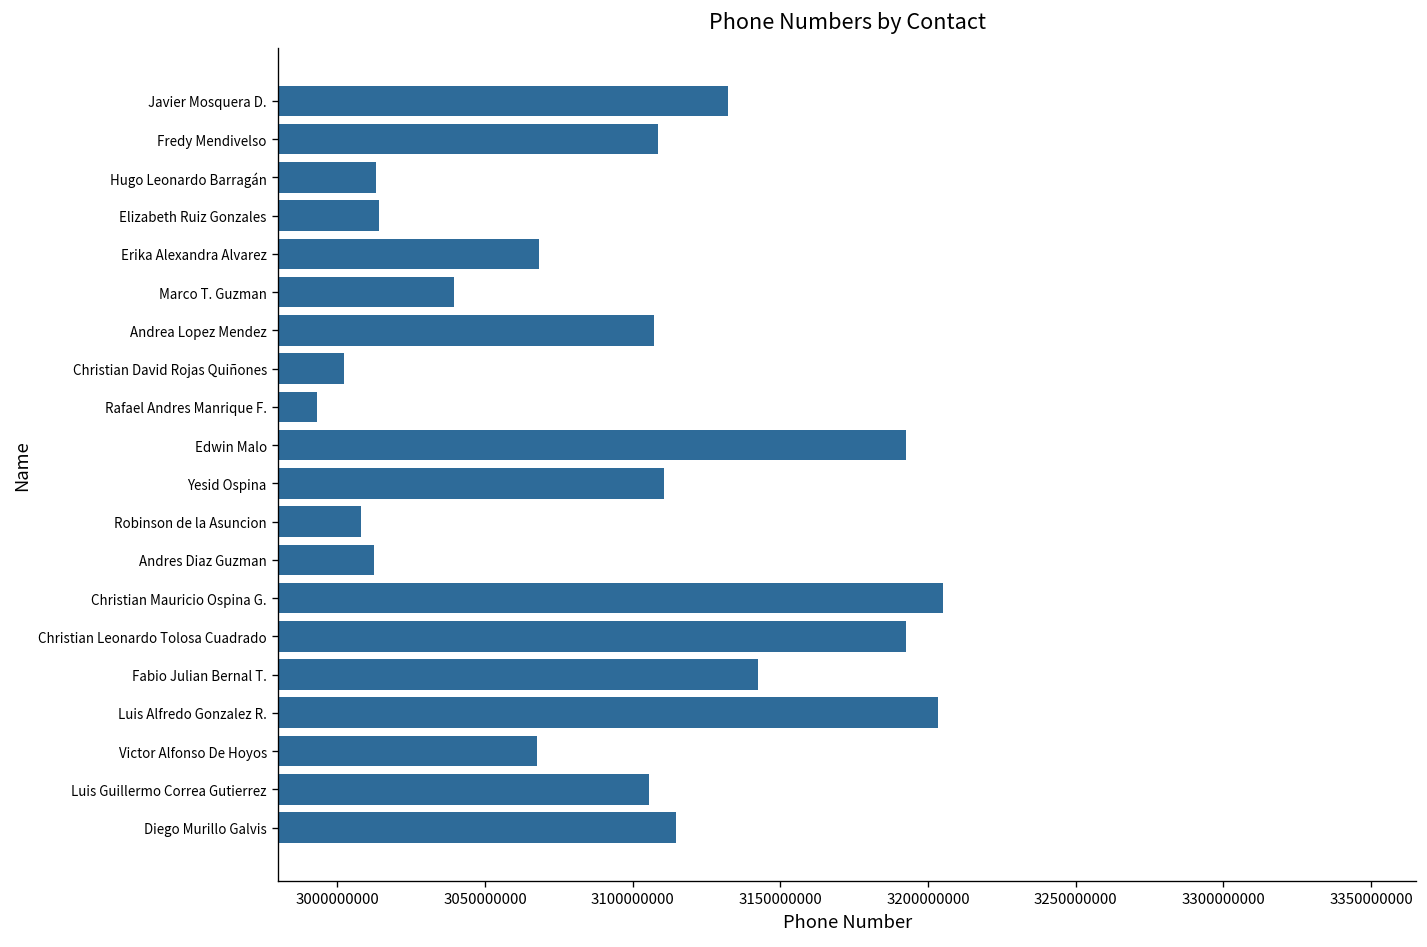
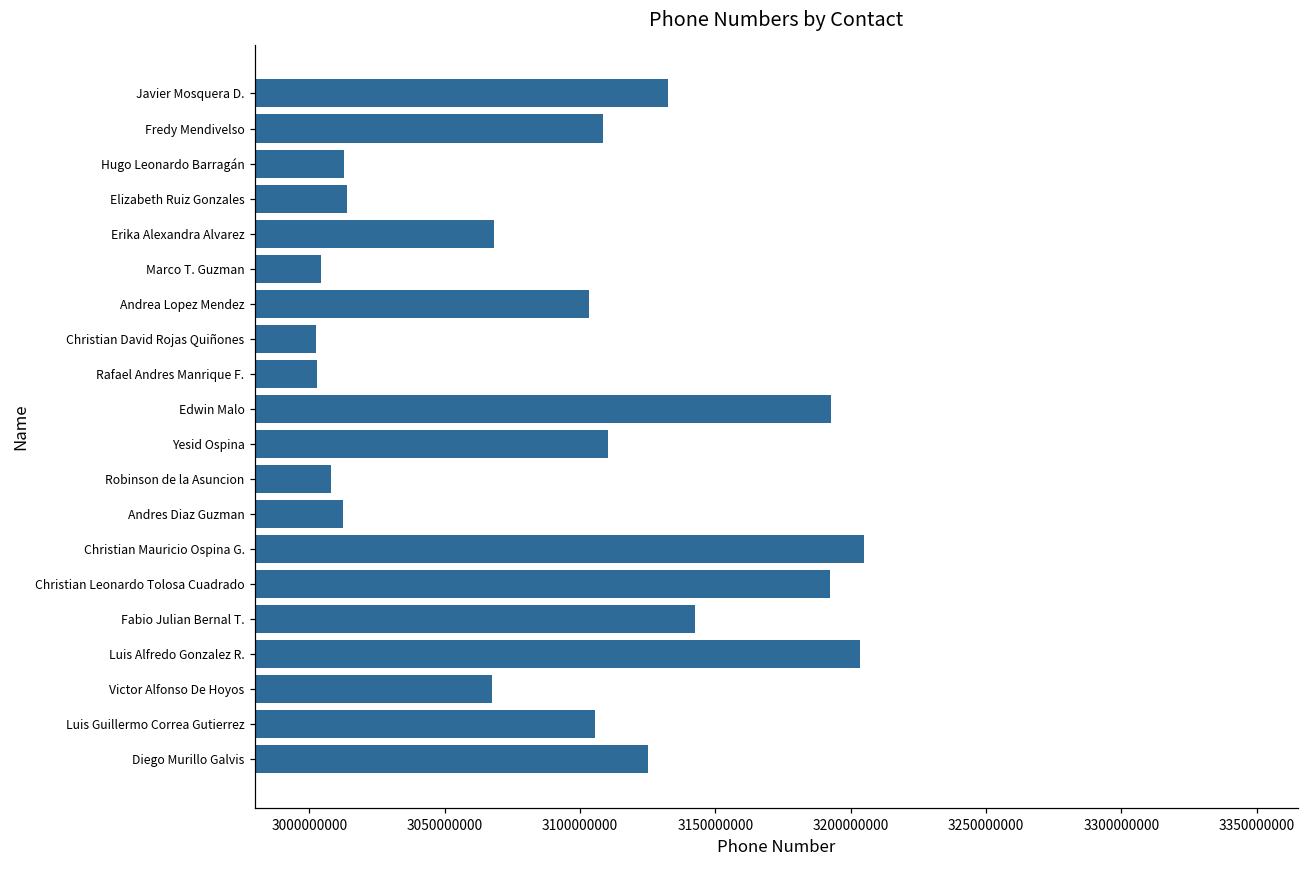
  {
    "Javier Mosquera D.": 3132000000,
    "Fredy Mendivelso": 3108000000,
    "Hugo Leonardo Barragán": 3013000000,
    "Elizabeth Ruiz Gonzales": 3014000000,
    "Erika Alexandra Alvarez": 3068000000,
-   "Marco T. Guzman": 3040000000,
-   "Andrea Lopez Mendez": 3107000000,
+   "Marco T. Guzman": 3004000000,
+   "Andrea Lopez Mendez": 3103000000,
    "Christian David Rojas Quiñones": 3002000000,
-   "Rafael Andres Manrique F.": 2993000000,
+   "Rafael Andres Manrique F.": 3003000000,
    "Edwin Malo": 3193000000,
    "Yesid Ospina": 3110000000,
    "Robinson de la Asuncion": 3008000000,
    "Andres Diaz Guzman": 3012000000,
    "Christian Mauricio Ospina G.": 3205000000,
    "Christian Leonardo Tolosa Cuadrado": 3192000000,
    "Fabio Julian Bernal T.": 3142000000,
    "Luis Alfredo Gonzalez R.": 3203000000,
    "Victor Alfonso De Hoyos": 3068000000,
    "Luis Guillermo Correa Gutierrez": 3106000000,
-   "Diego Murillo Galvis": 3115000000
+   "Diego Murillo Galvis": 3125000000
  }
